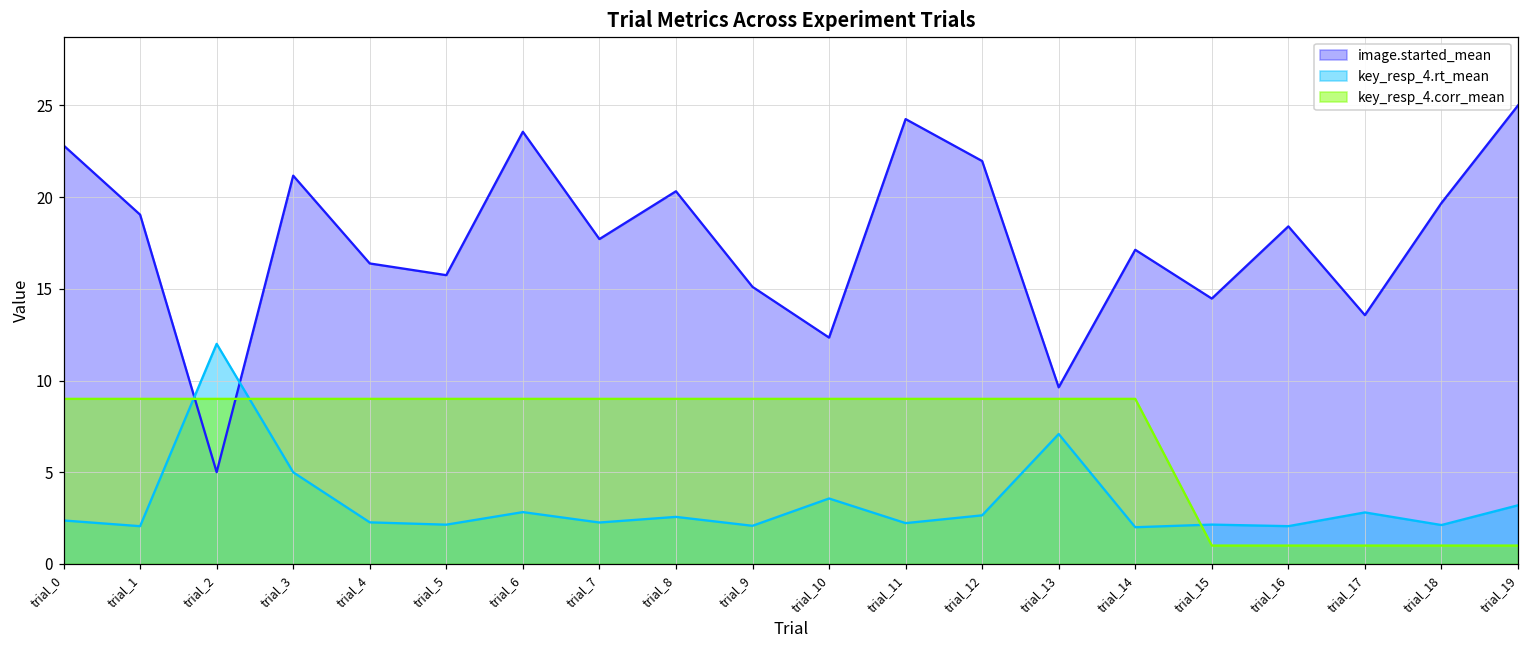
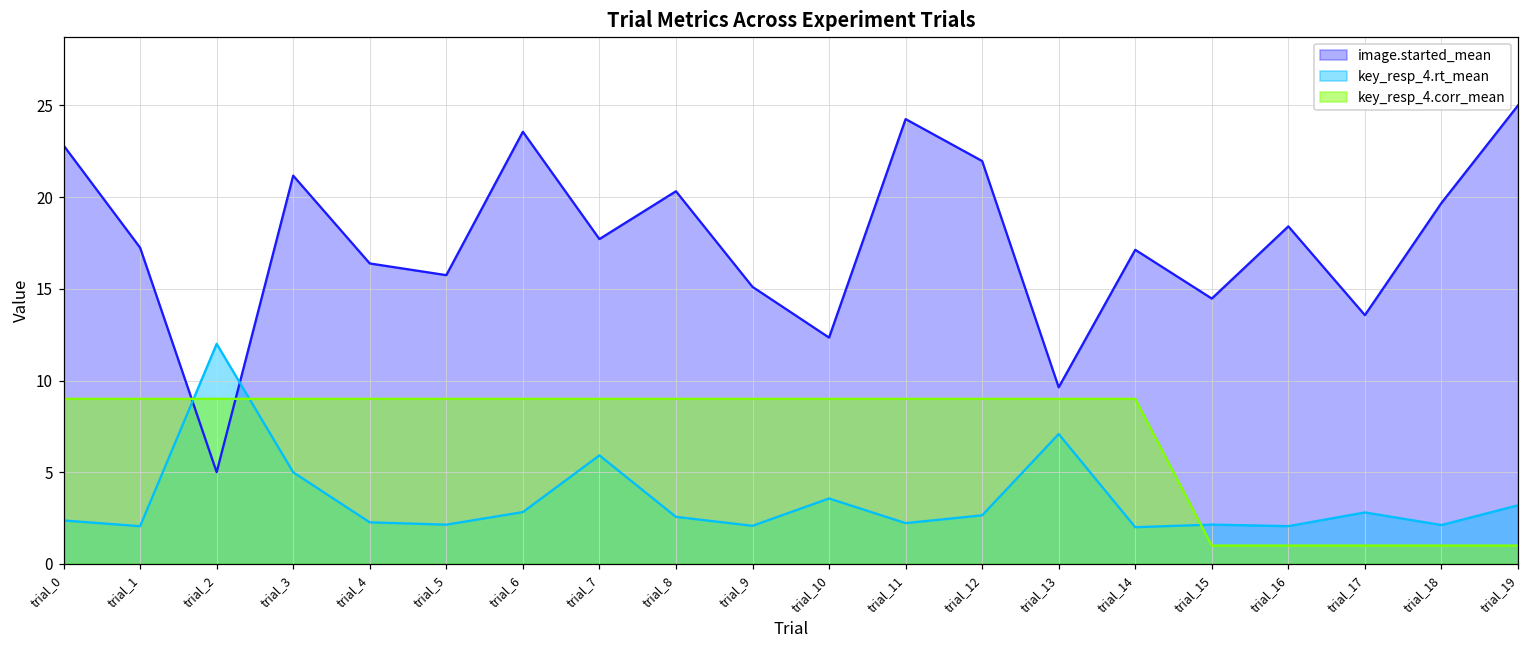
  {
    "image.started_mean": {
      "trial_0": 22.8,
-     "trial_1": 19.0,
+     "trial_1": 17.2,
      "trial_2": 5.0,
      "trial_3": 21.2,
      "trial_4": 16.4,
      "trial_5": 15.7,
      "trial_6": 23.6,
      "trial_7": 17.7,
      "trial_8": 20.3,
      "trial_9": 15.1,
      "trial_10": 12.3,
      "trial_11": 24.3,
      "trial_12": 22.0,
      "trial_13": 9.6,
      "trial_14": 17.1,
      "trial_15": 14.5,
      "trial_16": 18.4,
      "trial_17": 13.6,
      "trial_18": 19.7,
      "trial_19": 25.0
    },
    "key_resp_4.rt_mean": {
      "trial_0": 2.4,
      "trial_1": 2.1,
      "trial_2": 12.0,
      "trial_3": 5.0,
      "trial_4": 2.3,
      "trial_5": 2.1,
      "trial_6": 2.8,
-     "trial_7": 2.3,
+     "trial_7": 5.9,
      "trial_8": 2.6,
      "trial_9": 2.1,
      "trial_10": 3.6,
      "trial_11": 2.2,
      "trial_12": 2.6,
      "trial_13": 7.1,
      "trial_14": 2.0,
      "trial_15": 2.1,
      "trial_16": 2.1,
      "trial_17": 2.8,
      "trial_18": 2.1,
      "trial_19": 3.2
    },
    "key_resp_4.corr_mean": {
      "trial_0": 9.0,
      "trial_1": 9.0,
      "trial_2": 9.0,
      "trial_3": 9.0,
      "trial_4": 9.0,
      "trial_5": 9.0,
      "trial_6": 9.0,
      "trial_7": 9.0,
      "trial_8": 9.0,
      "trial_9": 9.0,
      "trial_10": 9.0,
      "trial_11": 9.0,
      "trial_12": 9.0,
      "trial_13": 9.0,
      "trial_14": 9.0,
      "trial_15": 1.0,
      "trial_16": 1.0,
      "trial_17": 1.0,
      "trial_18": 1.0,
      "trial_19": 1.0
    }
  }
